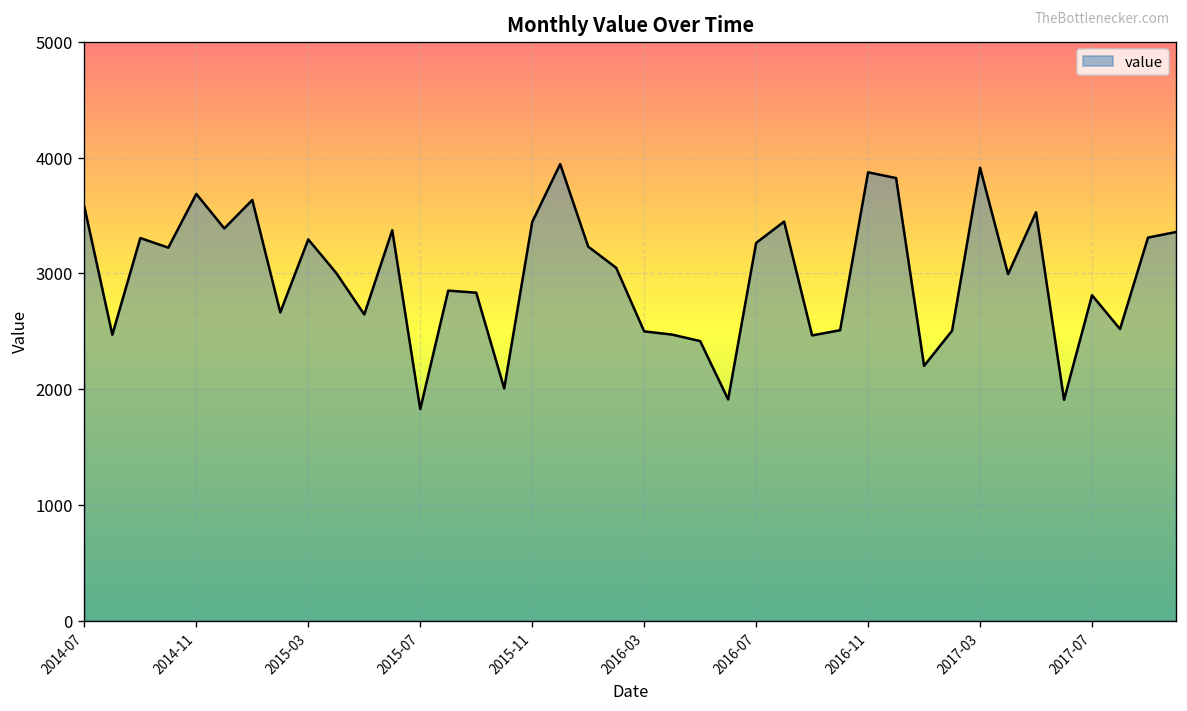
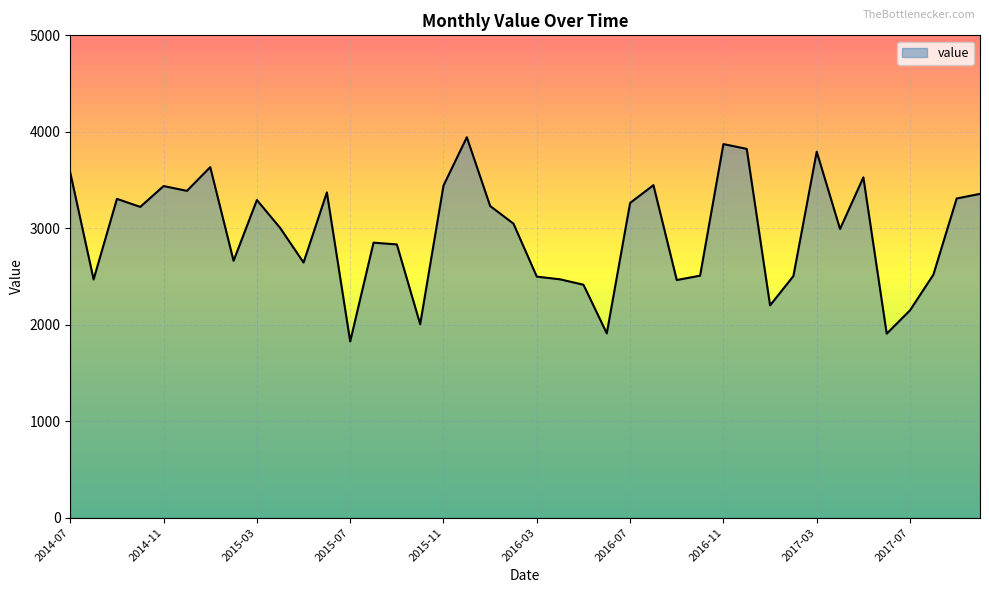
  {
    "2014-07": 3600,
-   "2014-11": 3700,
+   "2014-11": 3400,
    "2015-03": 3300,
    "2015-07": 1800,
    "2015-11": 3400,
    "2016-03": 2500,
    "2016-07": 3300,
    "2016-11": 3900,
-   "2017-03": 3900,
-   "2017-07": 2800
+   "2017-03": 3800,
+   "2017-07": 2200
  }
